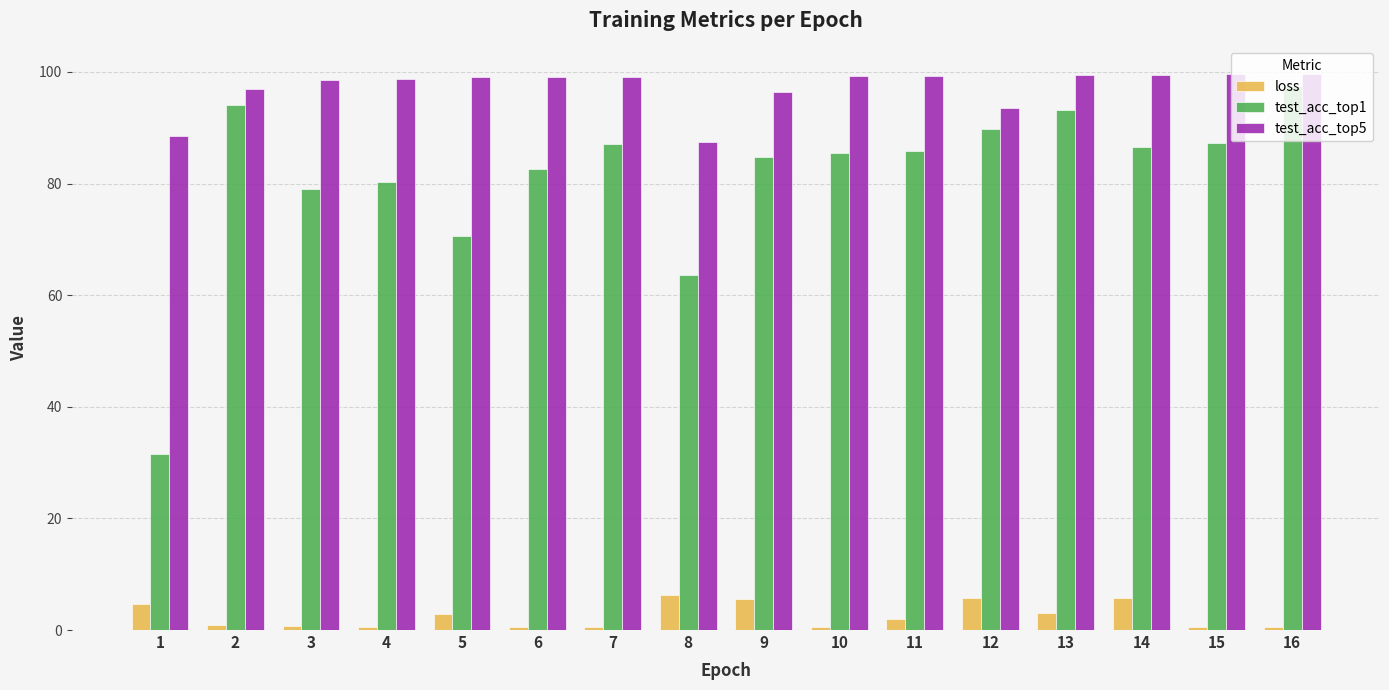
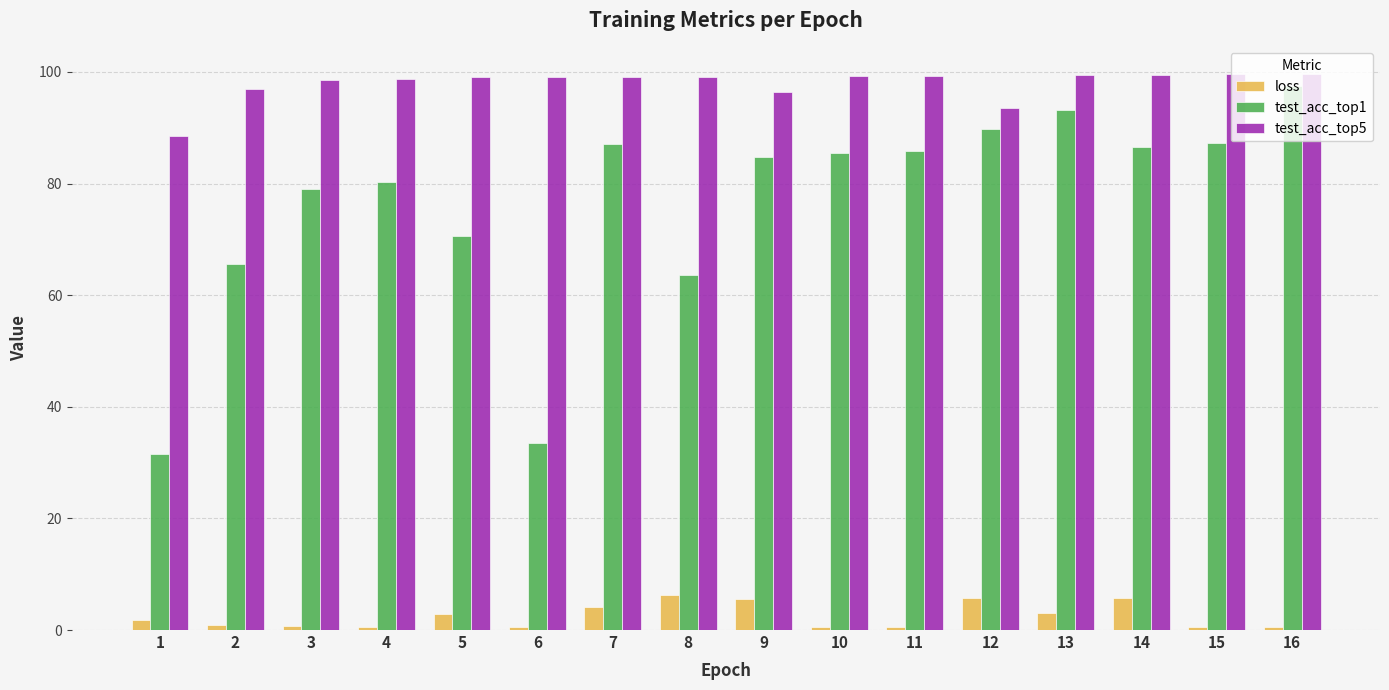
  {
    "loss": {
-     "1": 5,
+     "1": 2,
      "2": 1,
      "3": 1,
      "4": 1,
      "5": 3,
      "6": 1,
-     "7": 1,
+     "7": 4,
      "8": 6,
      "9": 5,
      "10": 1,
-     "11": 2,
+     "11": 1,
      "12": 6,
      "13": 3,
      "14": 6,
      "15": 1,
      "16": 1
    },
    "test_acc_top1": {
      "1": 32,
-     "2": 94,
+     "2": 66,
      "3": 79,
      "4": 80,
      "5": 71,
-     "6": 83,
+     "6": 34,
      "7": 87,
      "8": 64,
      "9": 85,
      "10": 86,
      "11": 86,
      "12": 90,
      "13": 93,
      "14": 87,
      "15": 87
    },
    "test_acc_top5": {
      "1": 89,
      "2": 97,
      "3": 99,
      "4": 99,
      "5": 99,
      "6": 99,
      "7": 99,
-     "8": 87,
+     "8": 99,
      "9": 96,
      "10": 99,
      "11": 99,
      "12": 94,
      "13": 100,
      "14": 100
    }
  }
